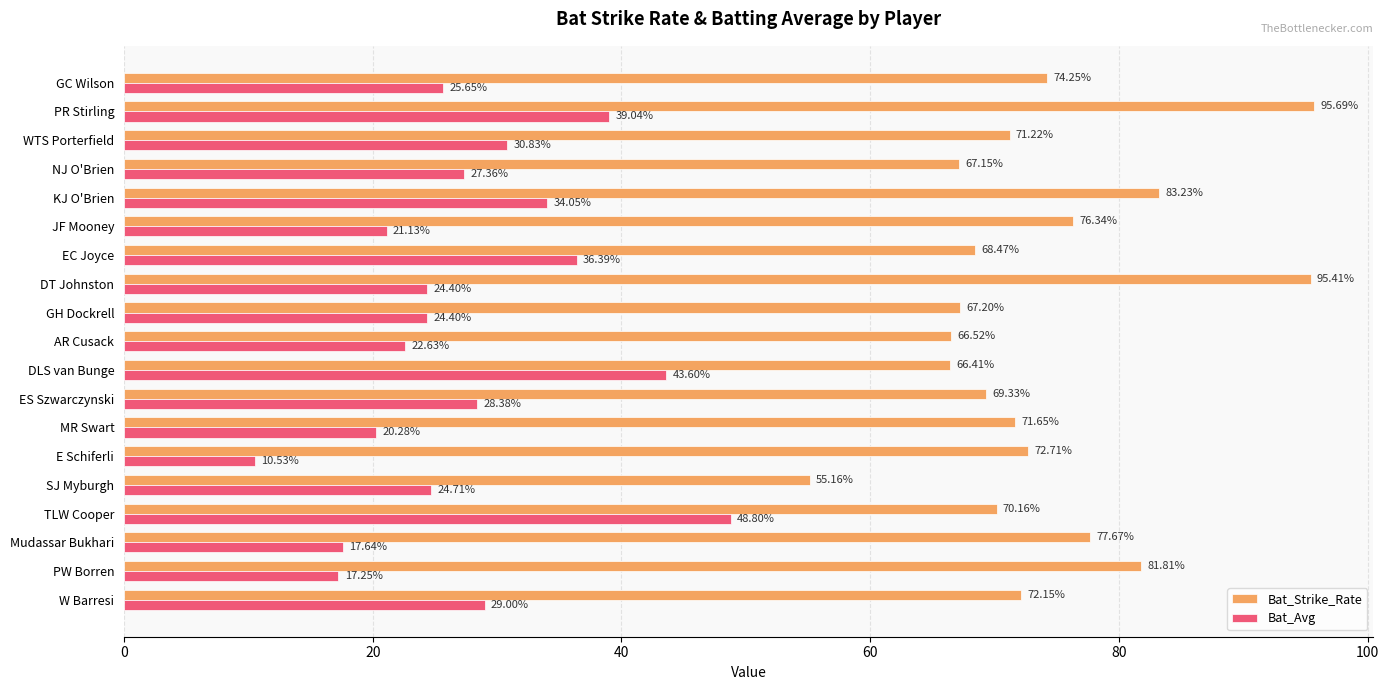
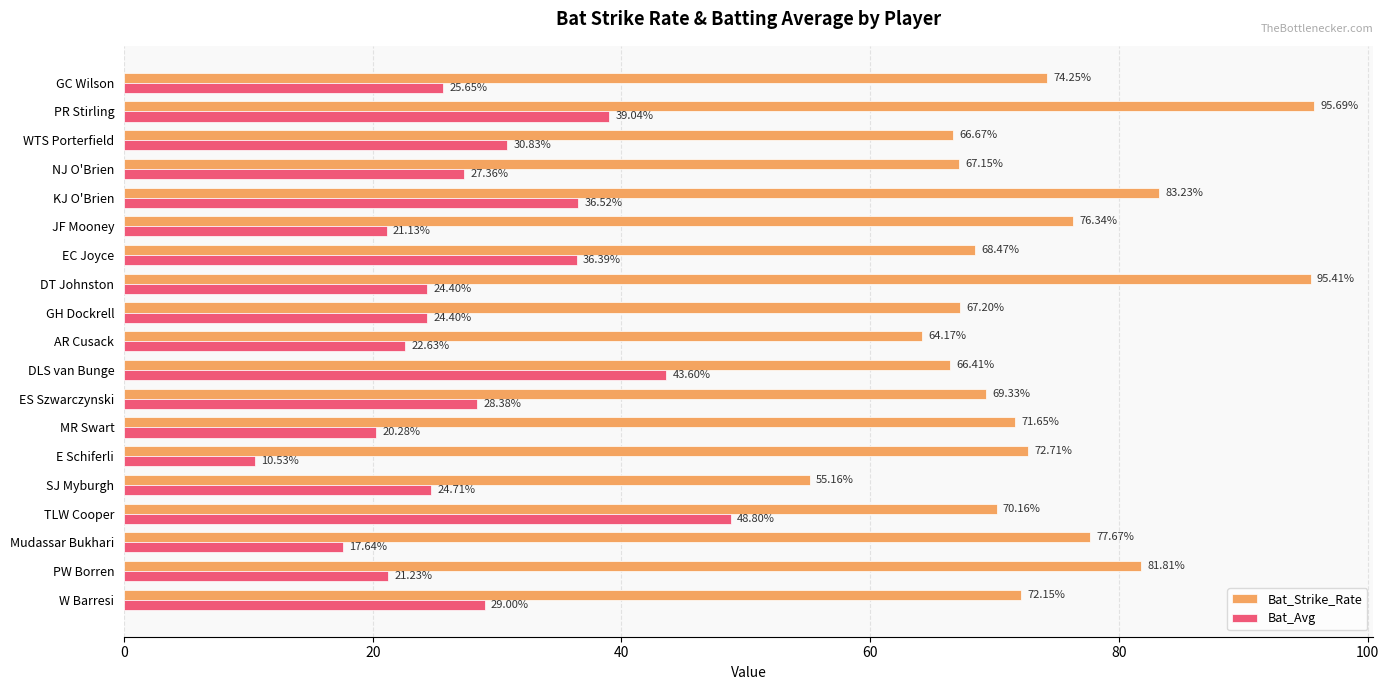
  {
    "Bat_Strike_Rate": {
      "GC Wilson": "74.25%",
      "PR Stirling": "95.69%",
-     "WTS Porterfield": "71.22%",
+     "WTS Porterfield": "66.67%",
      "NJ O'Brien": "67.15%",
      "KJ O'Brien": "83.23%",
      "JF Mooney": "76.34%",
      "EC Joyce": "68.47%",
      "DT Johnston": "95.41%",
      "GH Dockrell": "67.20%",
-     "AR Cusack": "66.52%",
+     "AR Cusack": "64.17%",
      "DLS van Bunge": "66.41%",
      "ES Szwarczynski": "69.33%",
      "MR Swart": "71.65%",
      "E Schiferli": "72.71%",
      "SJ Myburgh": "55.16%",
      "TLW Cooper": "70.16%",
      "Mudassar Bukhari": "77.67%",
      "PW Borren": "81.81%",
      "W Barresi": "72.15%"
    },
    "Bat_Avg": {
      "GC Wilson": "25.65%",
      "PR Stirling": "39.04%",
      "WTS Porterfield": "30.83%",
      "NJ O'Brien": "27.36%",
-     "KJ O'Brien": "34.05%",
+     "KJ O'Brien": "36.52%",
      "JF Mooney": "21.13%",
      "EC Joyce": "36.39%",
      "DT Johnston": "24.40%",
      "GH Dockrell": "24.40%",
      "AR Cusack": "22.63%",
      "DLS van Bunge": "43.60%",
      "ES Szwarczynski": "28.38%",
      "MR Swart": "20.28%",
      "E Schiferli": "10.53%",
      "SJ Myburgh": "24.71%",
      "TLW Cooper": "48.80%",
      "Mudassar Bukhari": "17.64%",
-     "PW Borren": "17.25%",
+     "PW Borren": "21.23%",
      "W Barresi": "29.00%"
    }
  }
